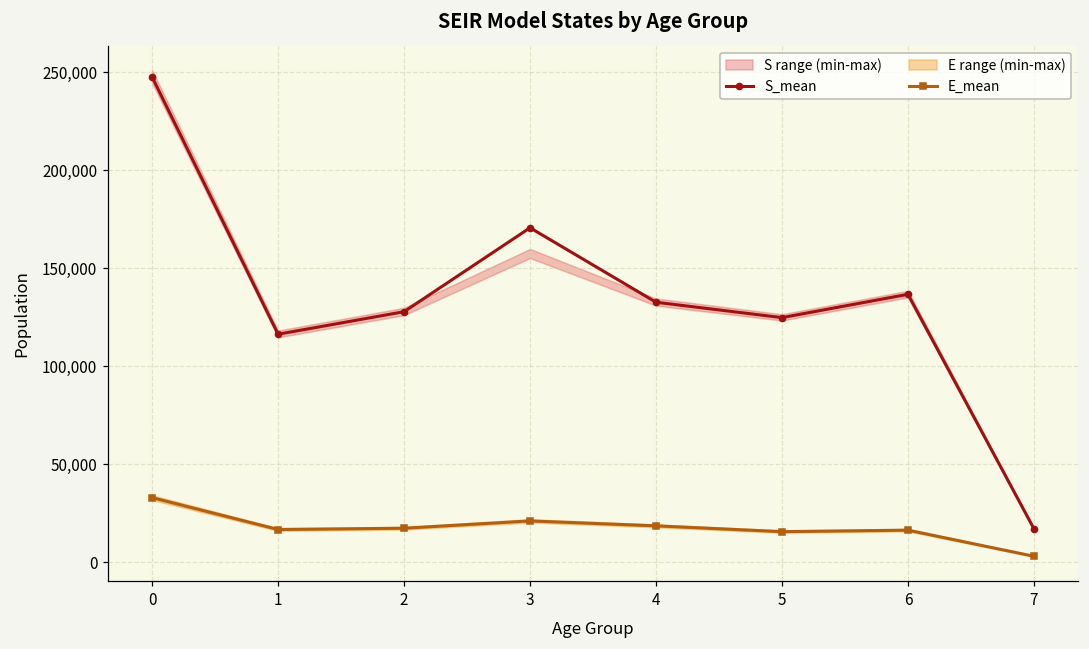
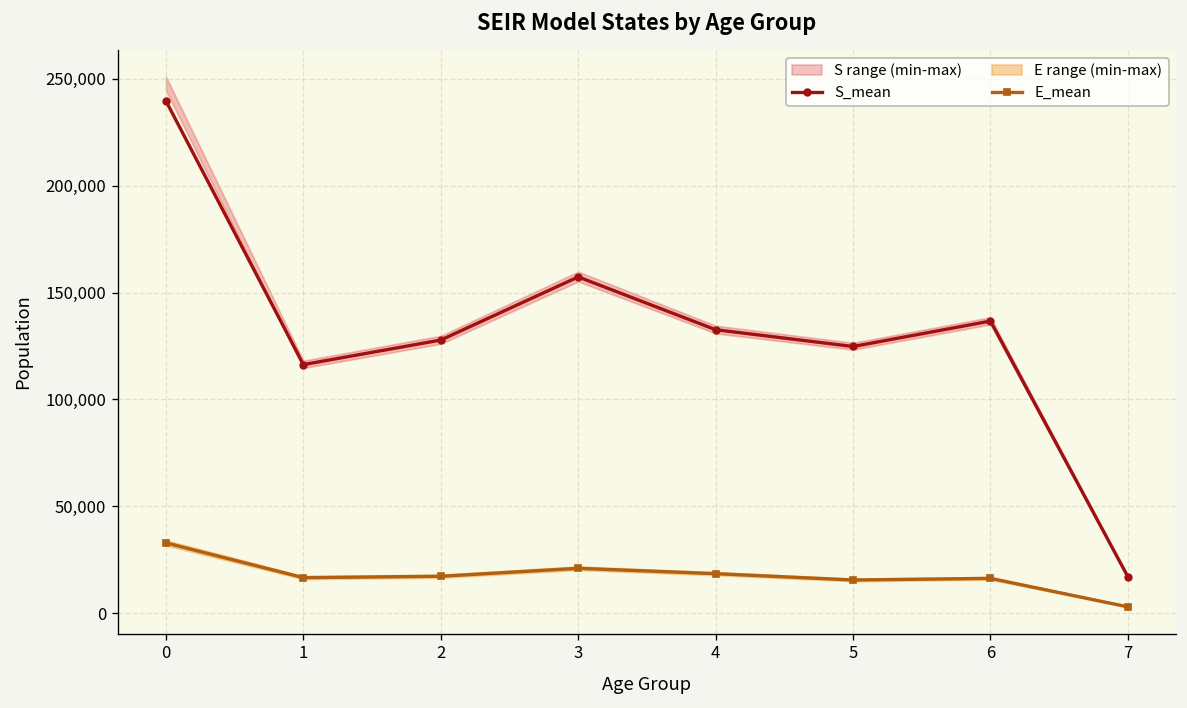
  {
    "S_mean": {
-     "0": "248,000",
+     "0": "240,000",
      "1": "116,000",
      "2": "128,000",
-     "3": "171,000",
+     "3": "157,000",
      "4": "133,000",
      "5": "125,000",
      "6": "137,000"
    }
  }
